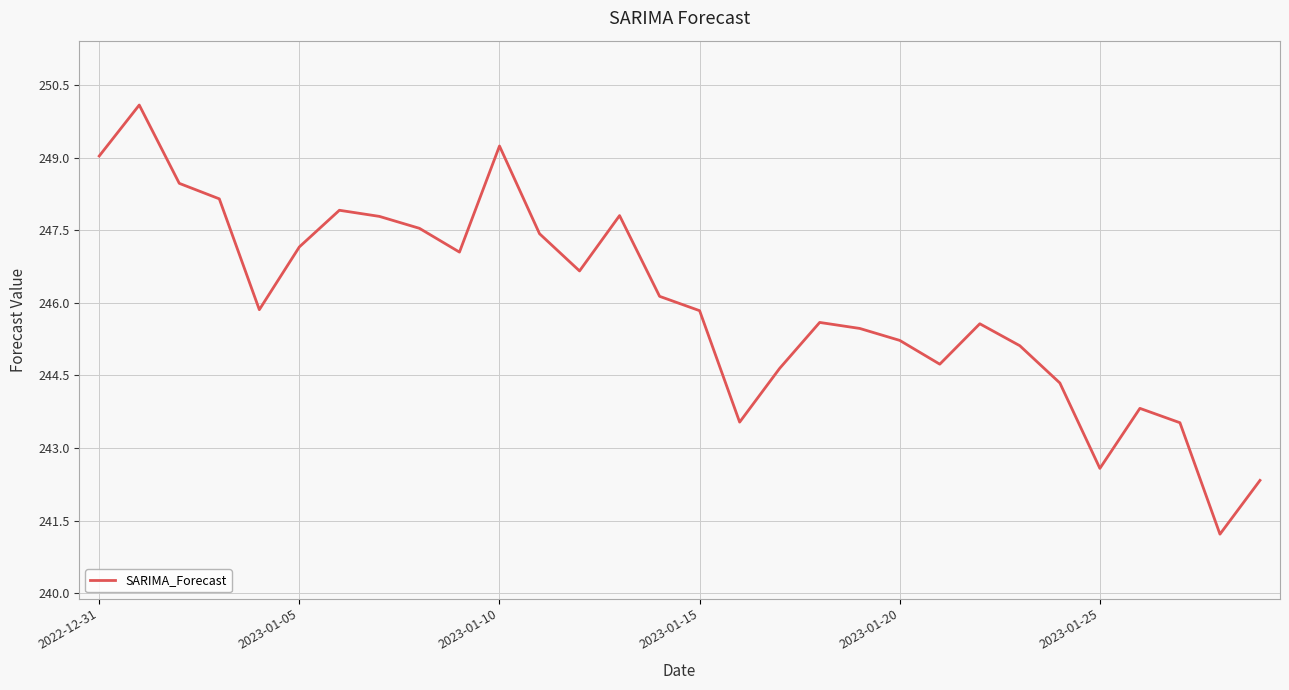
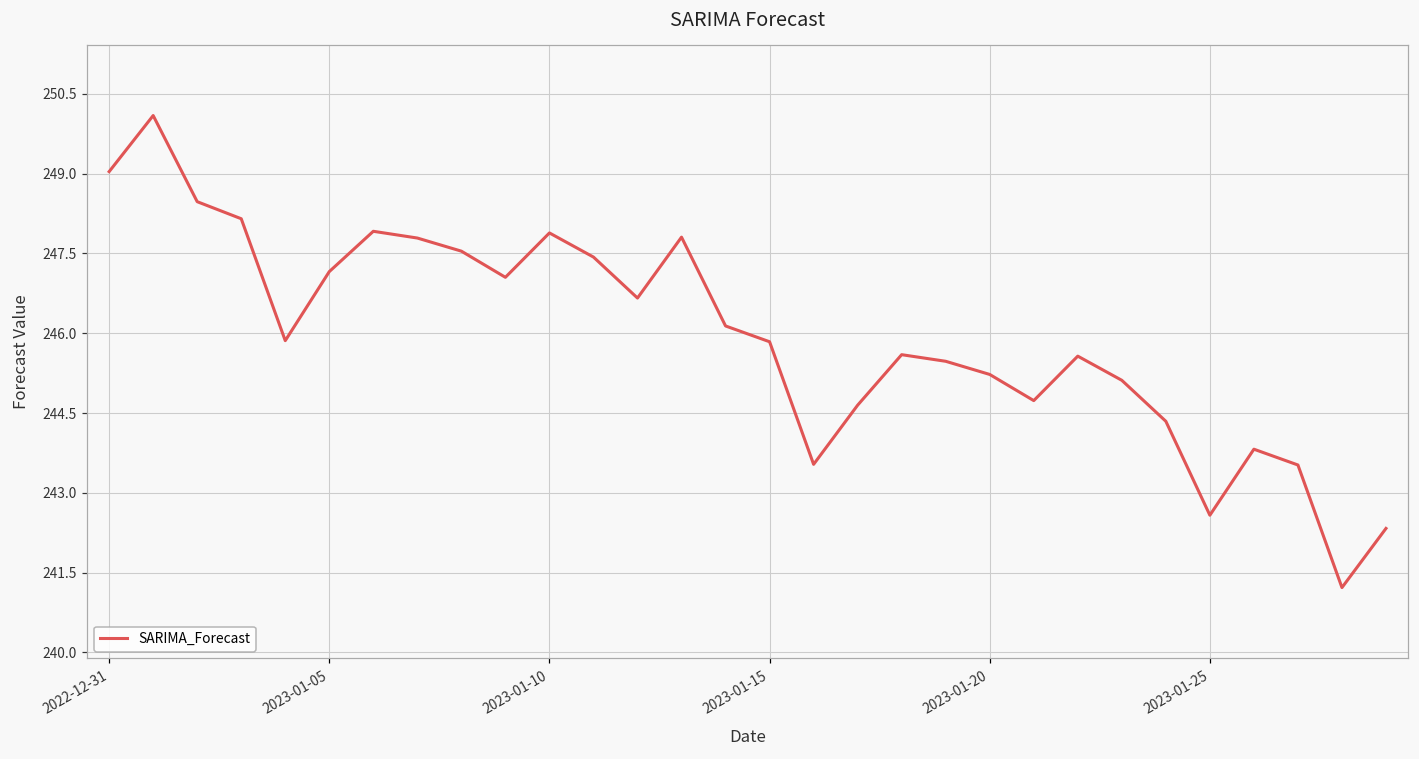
  {
    "2022-12-31": 249.0,
    "2023-01-05": 247.2,
-   "2023-01-10": 249.2,
+   "2023-01-10": 247.9,
    "2023-01-15": 245.8,
    "2023-01-20": 245.2,
    "2023-01-25": 242.6
  }
